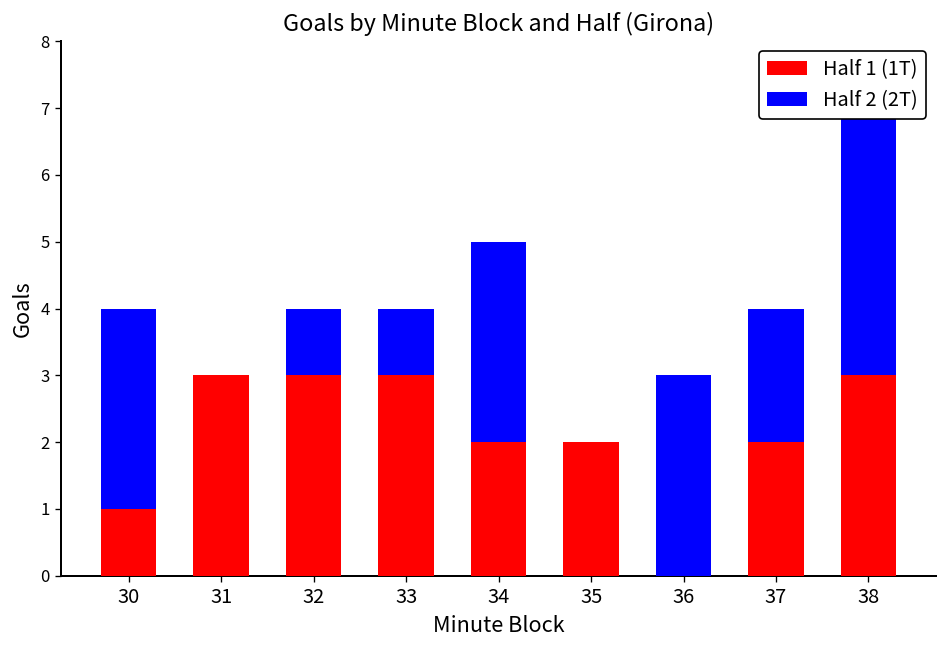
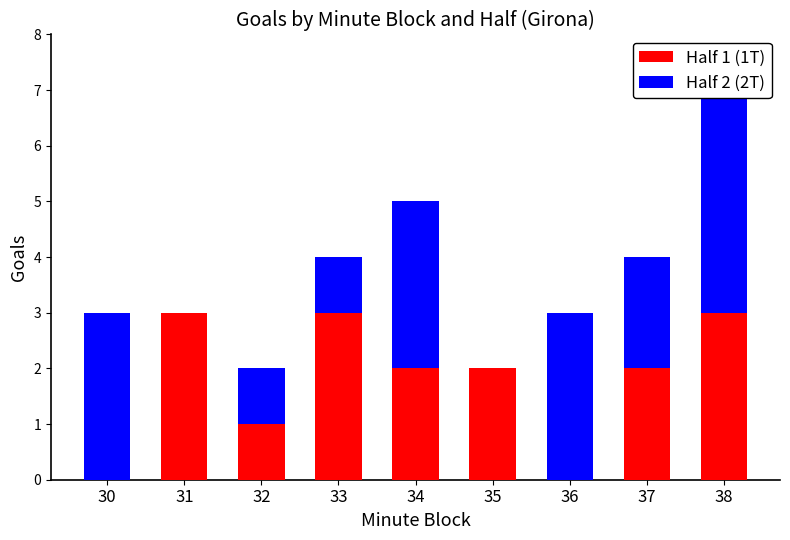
  {
    "Half 1 (1T)": {
-     "30": 1,
+     "30": 0,
      "31": 3,
-     "32": 3,
+     "32": 1,
      "33": 3,
      "34": 2,
      "35": 2,
      "36": 0,
      "37": 2,
      "38": 3
    },
    "Half 2 (2T)": {
      "30": 3,
      "31": 0,
      "32": 1,
      "33": 1,
      "34": 3,
      "35": 0,
      "36": 3,
      "37": 2
    }
  }
